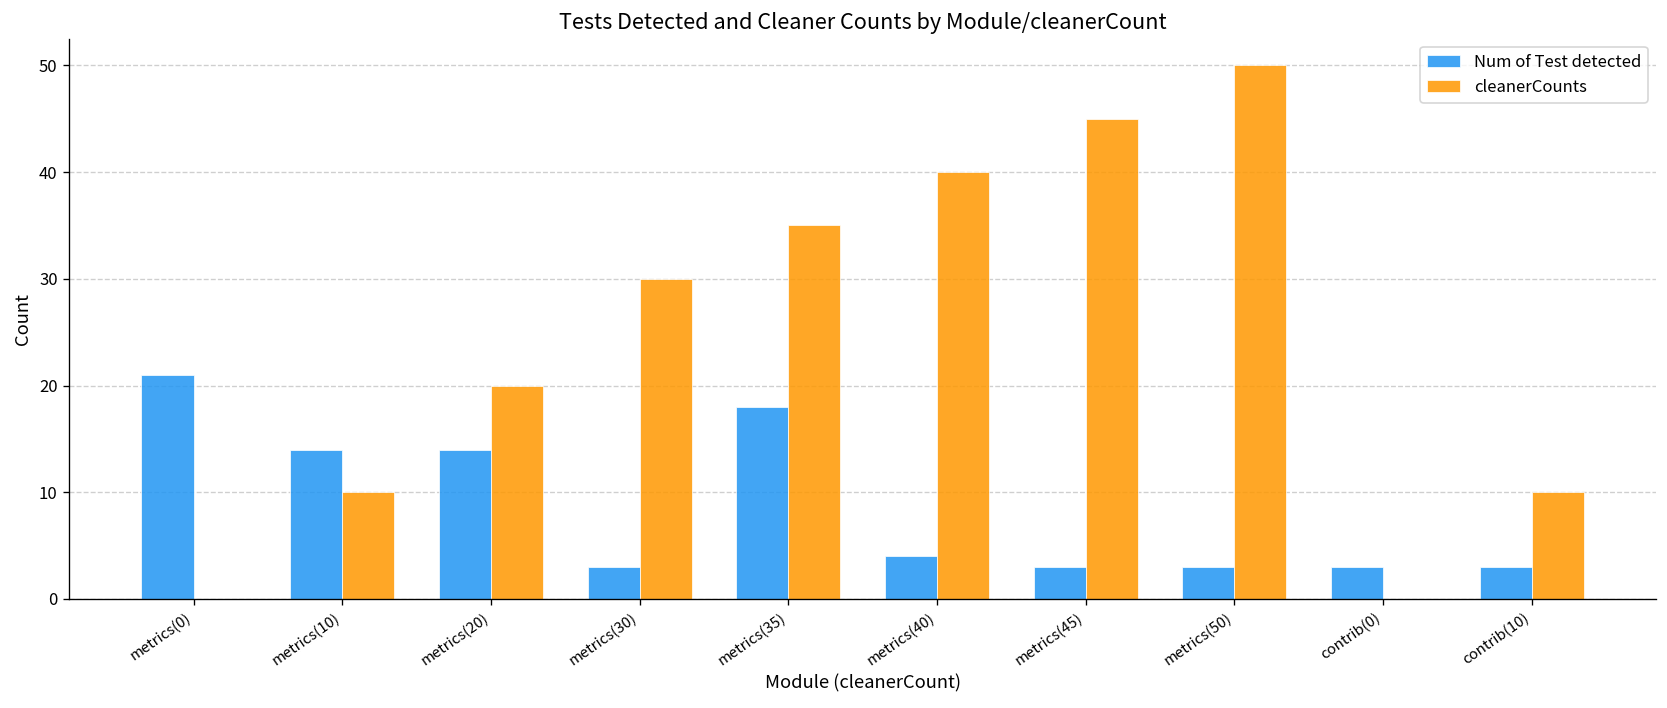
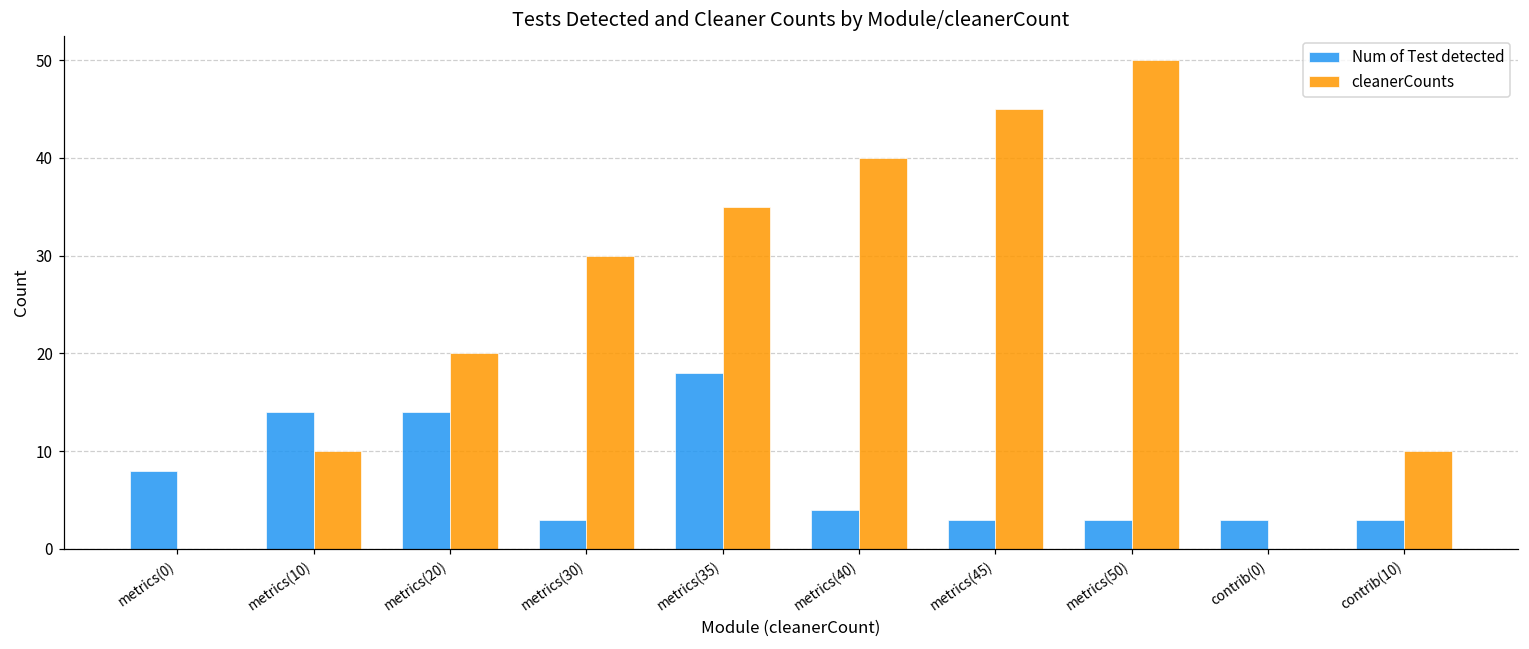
  {
    "Num of Test detected": {
-     "metrics(0)": 21,
+     "metrics(0)": 8,
      "metrics(10)": 14,
      "metrics(20)": 14,
      "metrics(30)": 3,
      "metrics(35)": 18,
      "metrics(40)": 4,
      "metrics(45)": 3,
      "metrics(50)": 3,
      "contrib(0)": 3,
      "contrib(10)": 3
    },
    "cleanerCounts": {
      "metrics(0)": 0,
      "metrics(10)": 10,
      "metrics(20)": 20,
      "metrics(30)": 30,
      "metrics(35)": 35,
      "metrics(40)": 40,
      "metrics(45)": 45,
      "metrics(50)": 50,
      "contrib(0)": 0,
      "contrib(10)": 10
    }
  }
